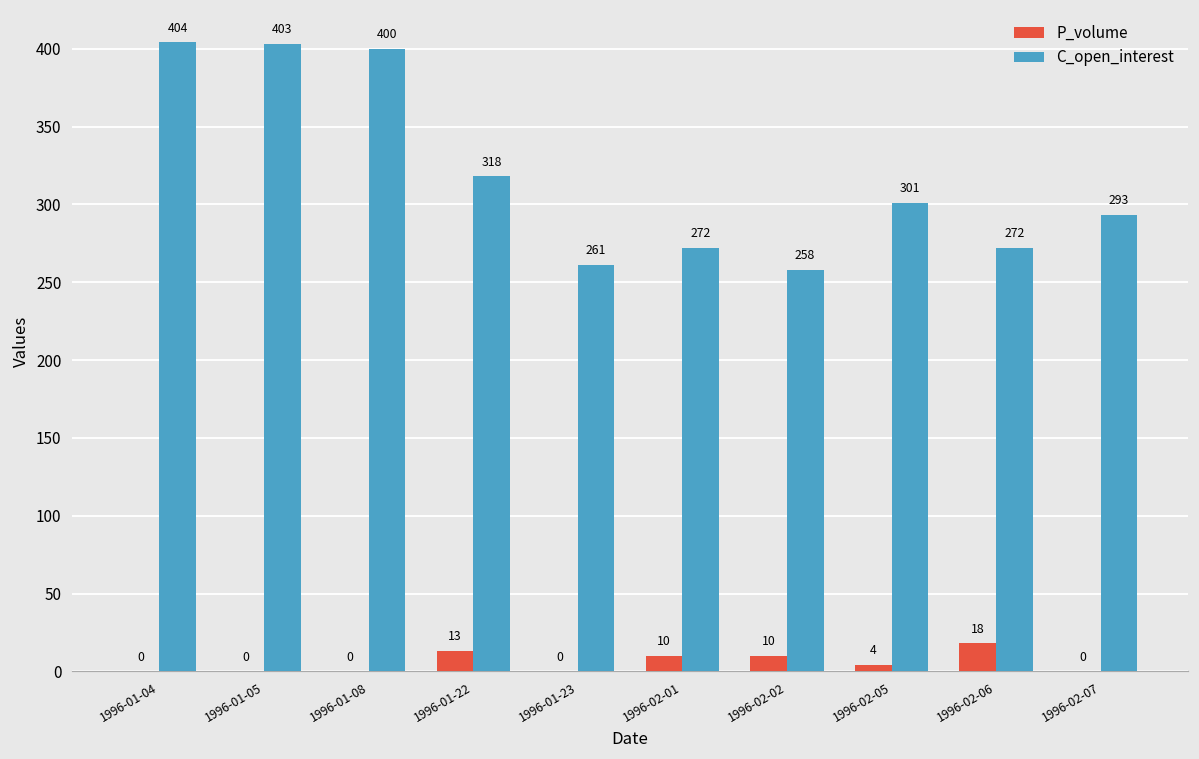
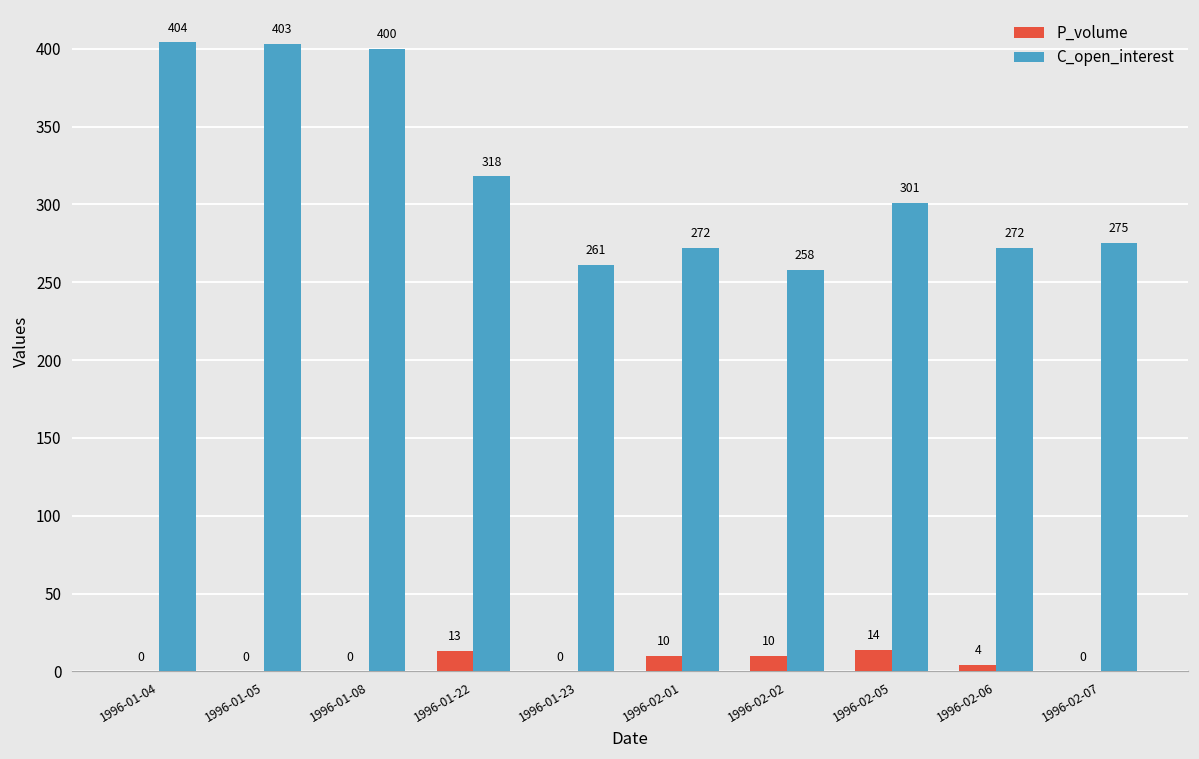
  {
    "P_volume": {
      "1996-01-04": 0,
      "1996-01-05": 0,
      "1996-01-08": 0,
      "1996-01-22": 13,
      "1996-01-23": 0,
      "1996-02-01": 10,
      "1996-02-02": 10,
-     "1996-02-05": 4,
-     "1996-02-06": 18,
+     "1996-02-05": 14,
+     "1996-02-06": 4,
      "1996-02-07": 0
    },
    "C_open_interest": {
      "1996-01-04": 404,
      "1996-01-05": 403,
      "1996-01-08": 400,
      "1996-01-22": 318,
      "1996-01-23": 261,
      "1996-02-01": 272,
      "1996-02-02": 258,
      "1996-02-05": 301,
      "1996-02-06": 272,
-     "1996-02-07": 293
+     "1996-02-07": 275
    }
  }
